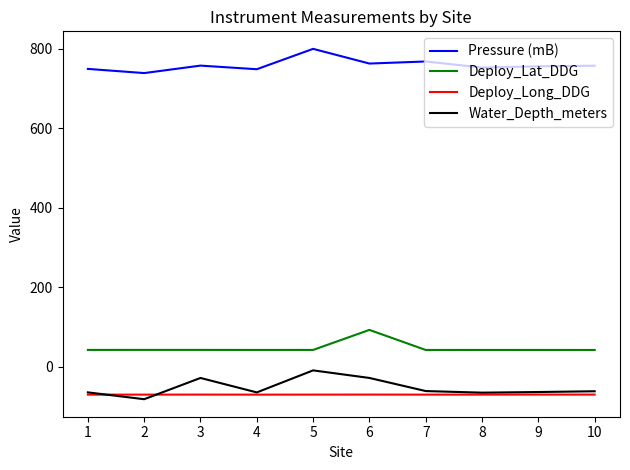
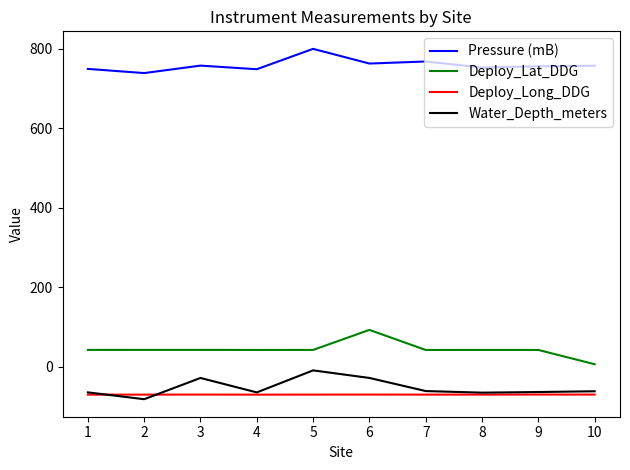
  {
    "Pressure (mB)": {
      "1": 750,
      "2": 740,
      "3": 760,
      "4": 750,
      "5": 800,
      "6": 760
    },
    "Deploy_Lat_DDG": {
      "1": 40,
      "2": 40,
      "3": 40,
      "4": 40,
      "5": 40,
      "6": 90,
      "7": 40,
      "8": 40,
      "9": 40,
-     "10": 40
+     "10": 10
    },
    "Deploy_Long_DDG": {
      "2": -70,
      "3": -70,
      "5": -70,
      "6": -70,
      "7": -70,
      "9": -70,
      "10": -70
    },
    "Water_Depth_meters": {
      "2": -80,
      "3": -30,
      "5": -10,
      "6": -30,
      "7": -60,
      "9": -60,
      "10": -60
    }
  }
